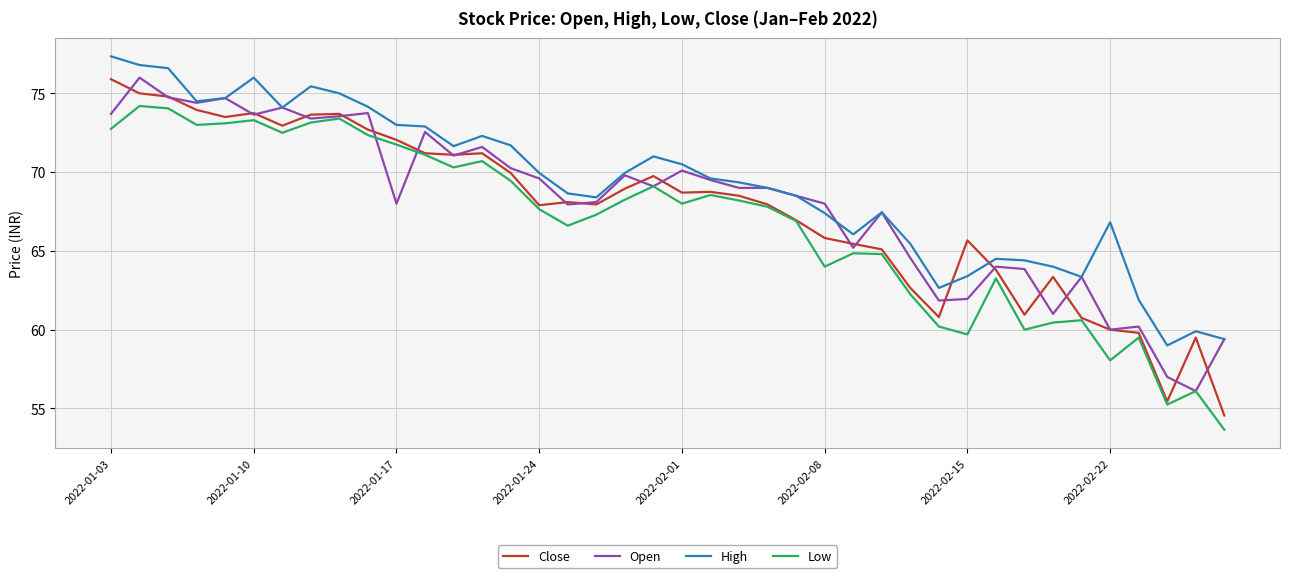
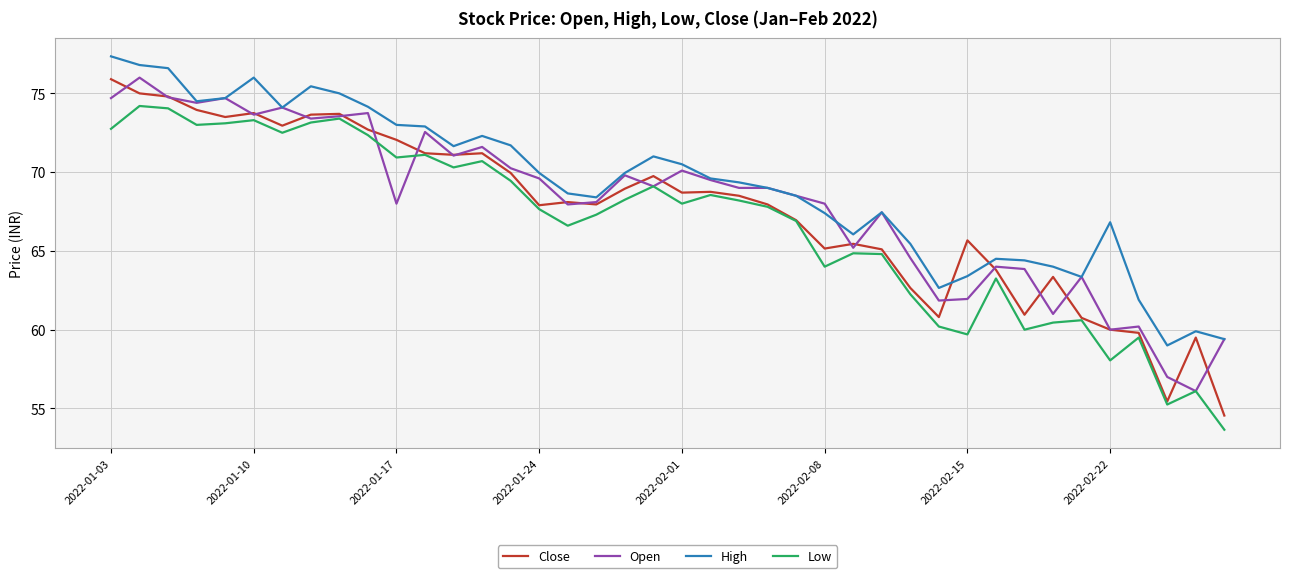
  {
    "Close": {
      "2022-01-03": 75.9,
      "2022-01-17": 72.1,
      "2022-01-24": 67.9,
      "2022-02-01": 68.7,
-     "2022-02-08": 65.8,
+     "2022-02-08": 65.2,
      "2022-02-15": 65.7
    },
    "Open": {
-     "2022-01-03": 73.7,
+     "2022-01-03": 74.7,
      "2022-01-17": 68.0,
      "2022-01-24": 69.6,
      "2022-02-01": 70.1,
      "2022-02-08": 68.0,
      "2022-02-15": 62.0
    },
    "High": {
      "2022-01-03": 77.4,
      "2022-01-10": 76.0,
      "2022-01-17": 73.0,
      "2022-01-24": 70.0,
      "2022-02-01": 70.5,
      "2022-02-08": 67.4,
      "2022-02-15": 63.4,
      "2022-02-22": 66.8
    },
    "Low": {
      "2022-01-03": 72.8,
      "2022-01-10": 73.3,
-     "2022-01-17": 71.8,
+     "2022-01-17": 70.9,
      "2022-01-24": 67.7,
      "2022-02-01": 68.0,
      "2022-02-08": 64.0,
      "2022-02-15": 59.7,
      "2022-02-22": 58.1
    }
  }
